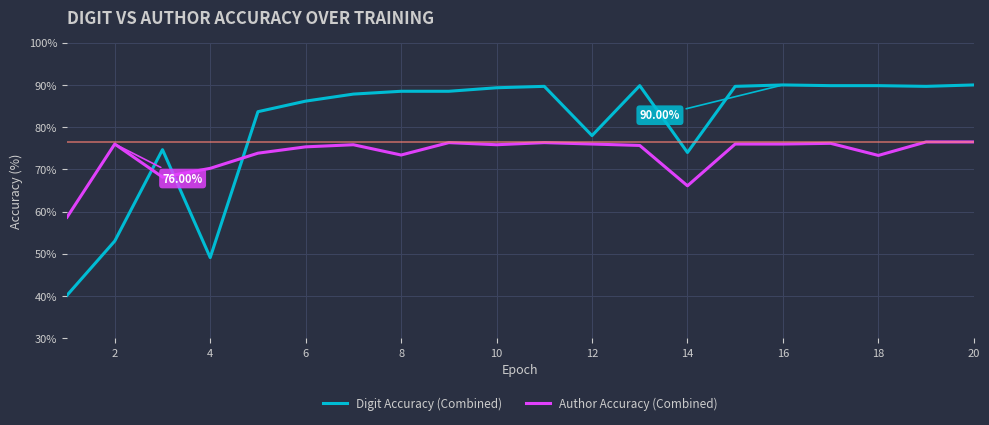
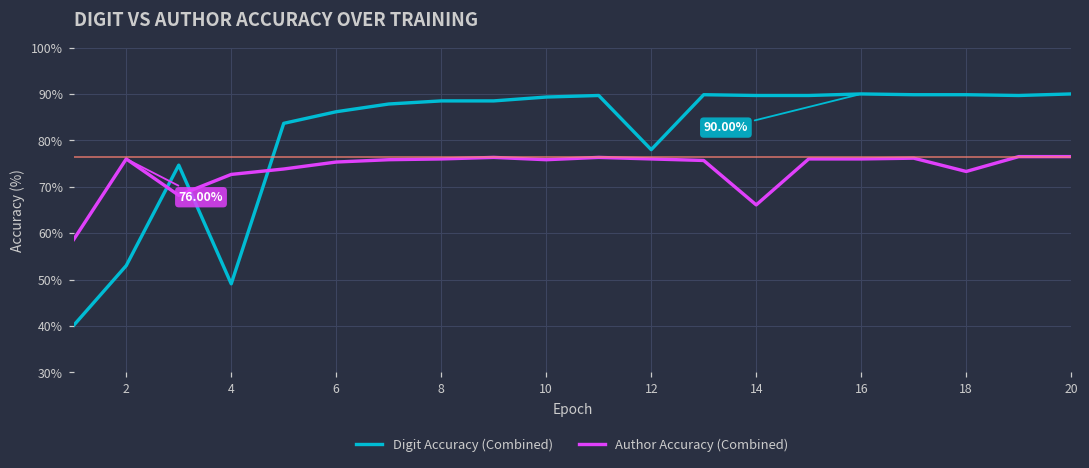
  {
    "Digit Accuracy (Combined)": {
      "2": "53%",
      "4": "49%",
      "6": "86%",
      "8": "89%",
      "10": "89%",
      "12": "78%",
-     "14": "74%",
+     "14": "90%",
      "16": "90%",
      "18": "90%",
      "20": "90%"
    },
    "Author Accuracy (Combined)": {
      "2": "76%",
-     "4": "70%",
+     "4": "73%",
      "6": "75%",
-     "8": "73%",
+     "8": "76%",
      "10": "76%",
      "12": "76%",
      "14": "66%",
      "16": "76%",
      "18": "73%",
      "20": "77%"
    }
  }
